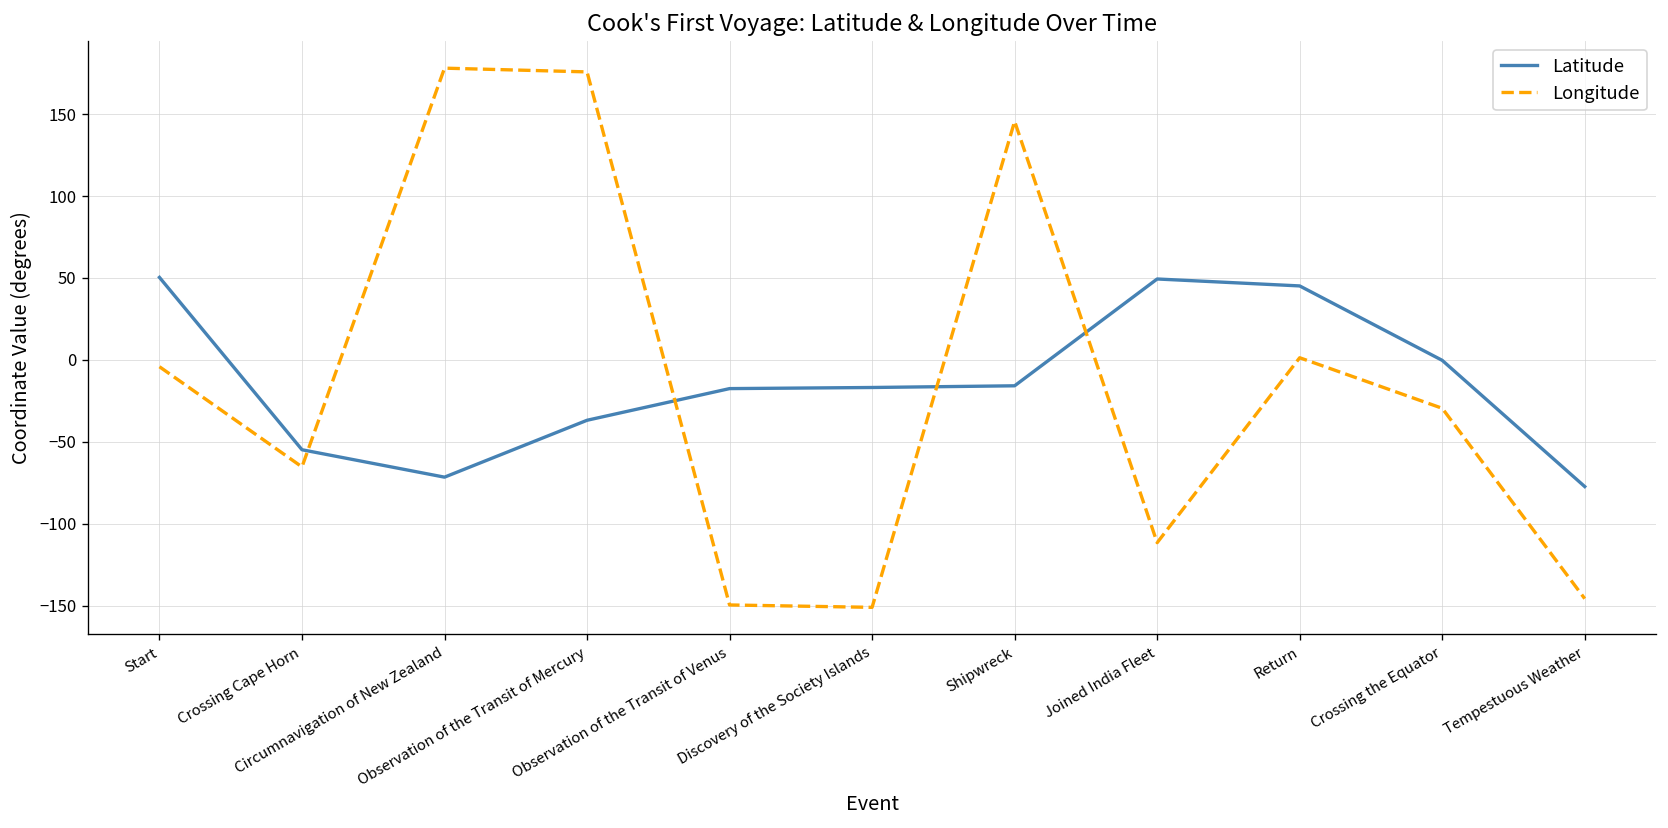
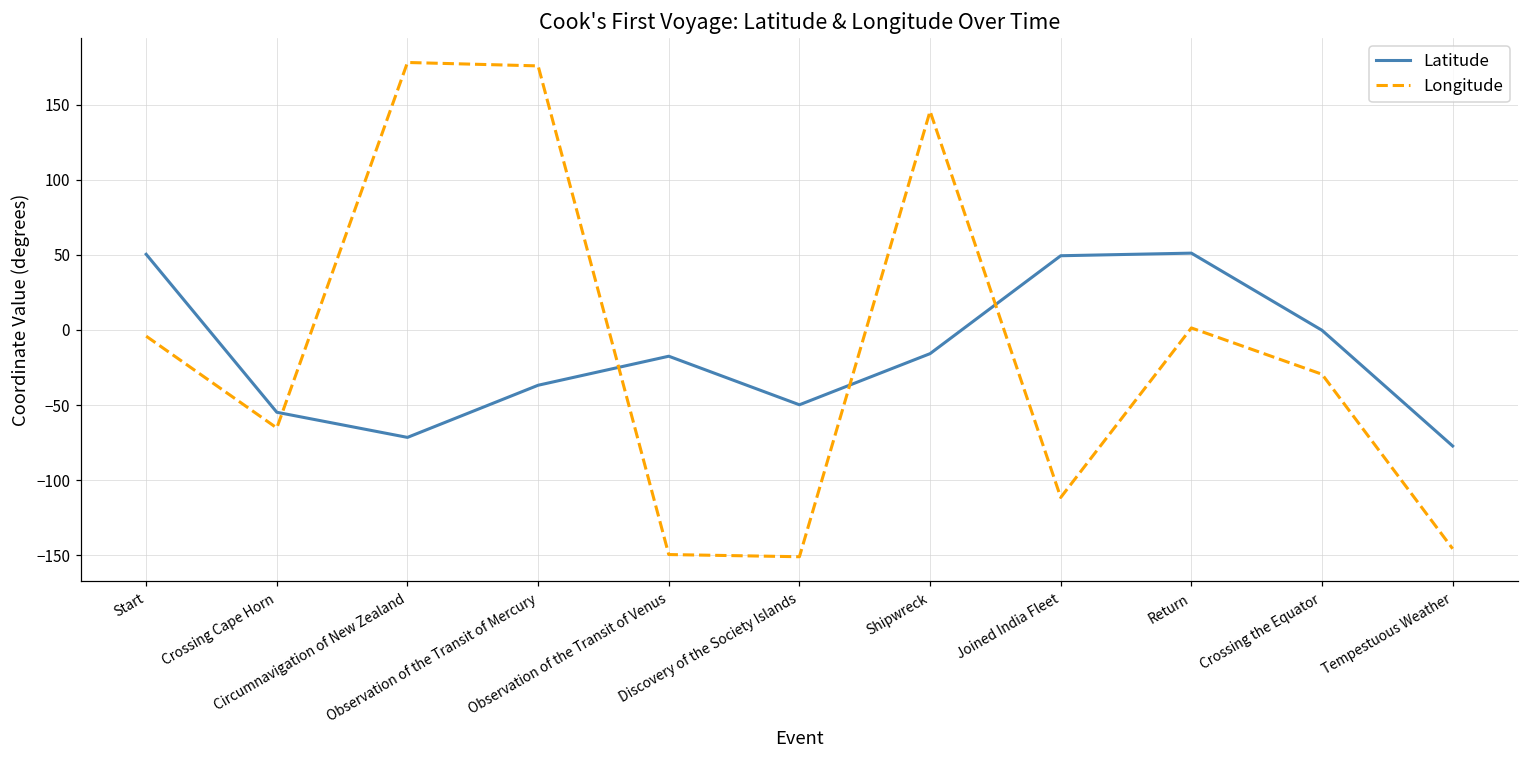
  {
    "Latitude": {
      "Start": 50,
      "Crossing Cape Horn": -55,
      "Circumnavigation of New Zealand": -72,
      "Observation of the Transit of Mercury": -37,
      "Observation of the Transit of Venus": -17,
-     "Discovery of the Society Islands": -17,
+     "Discovery of the Society Islands": -50,
      "Shipwreck": -16,
      "Joined India Fleet": 49,
-     "Return": 45,
+     "Return": 51,
      "Crossing the Equator": 0,
      "Tempestuous Weather": -77
    },
    "Longitude": {
      "Start": -4,
      "Crossing Cape Horn": -65,
      "Circumnavigation of New Zealand": 178,
      "Observation of the Transit of Mercury": 176,
      "Observation of the Transit of Venus": -149,
      "Discovery of the Society Islands": -151,
      "Shipwreck": 146,
      "Joined India Fleet": -112,
      "Return": 1,
      "Crossing the Equator": -30,
      "Tempestuous Weather": -146
    }
  }
